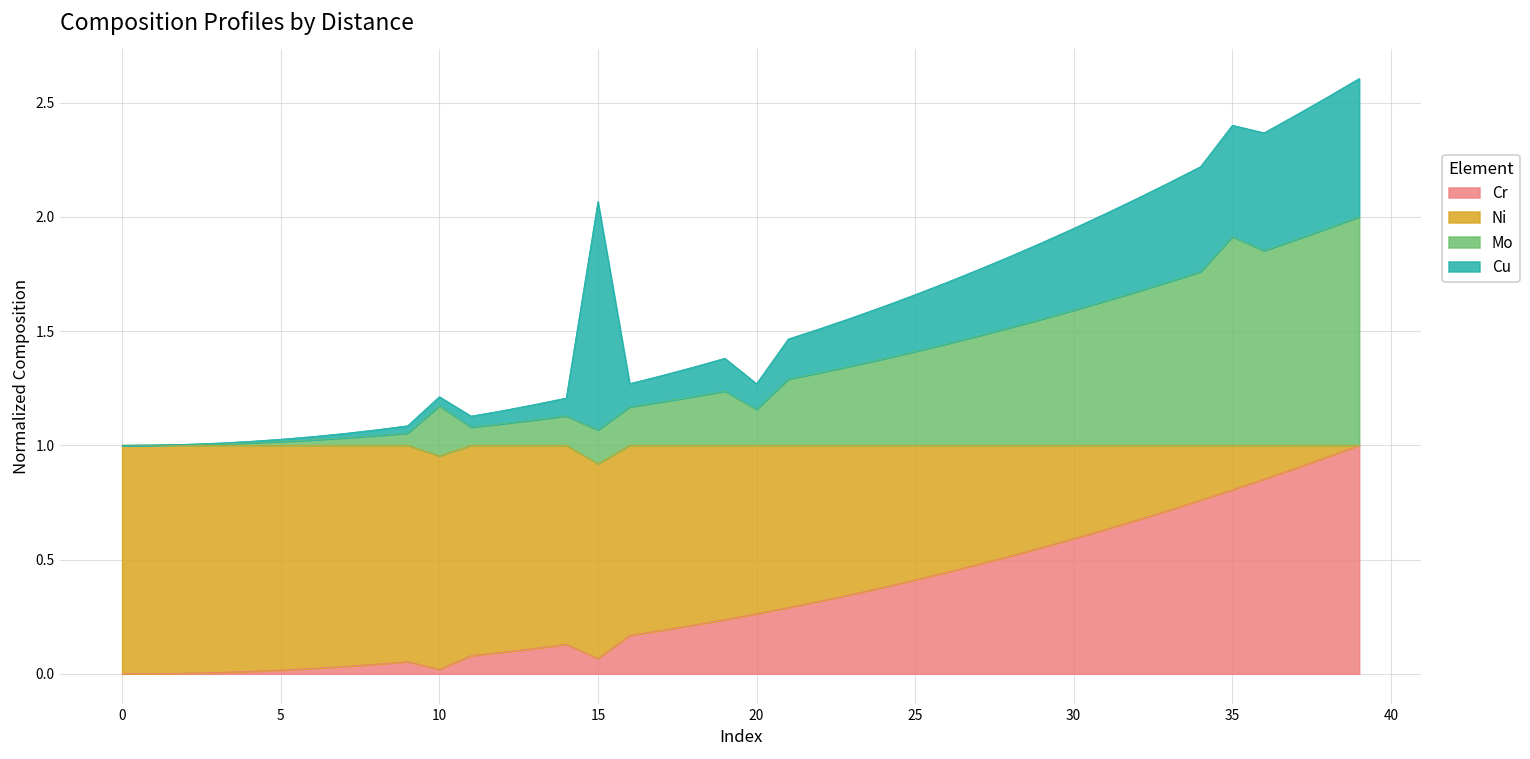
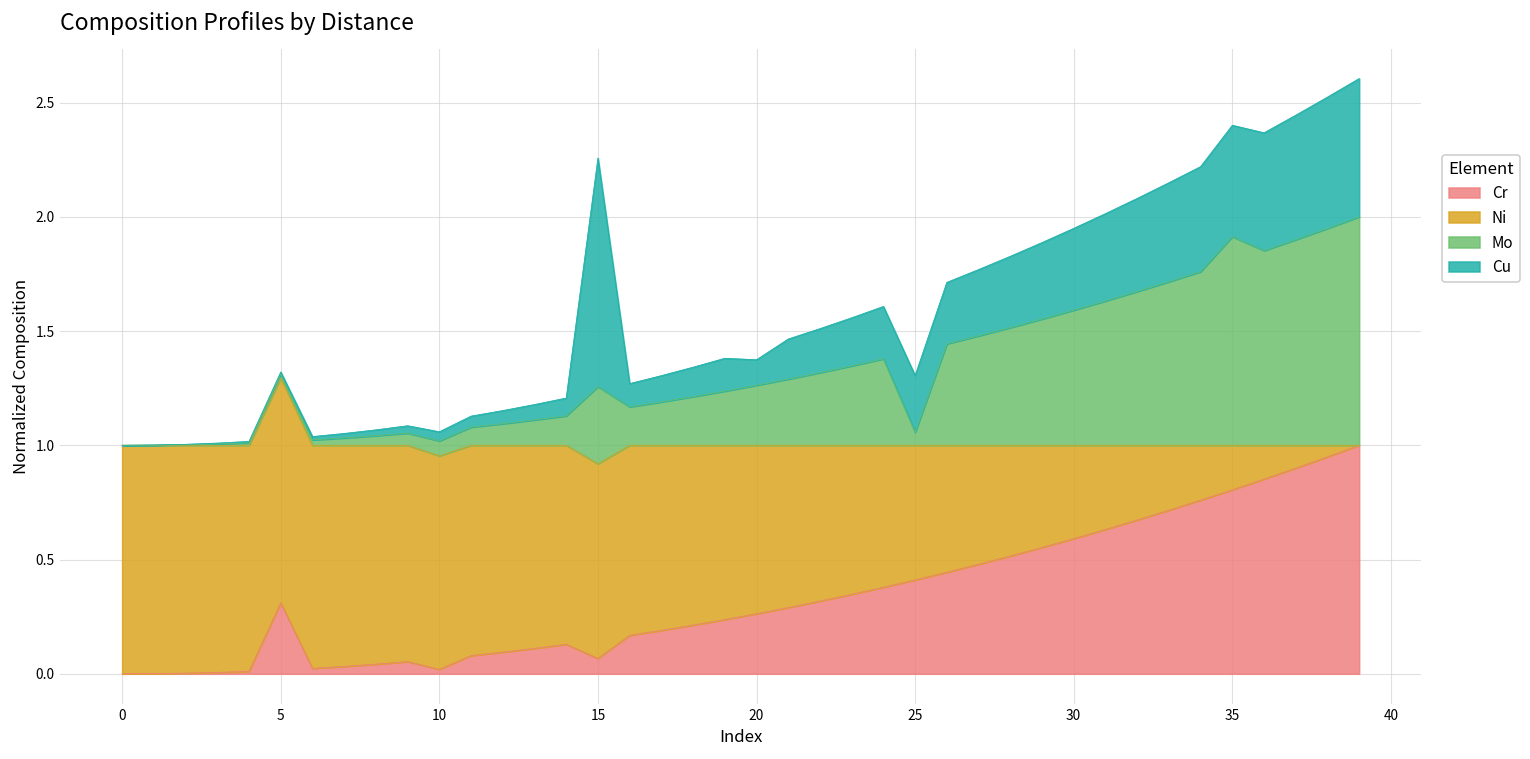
  {
    "Cr": {
      "0": 0.00,
-     "5": 0.02,
+     "5": 0.31,
      "10": 0.02,
      "15": 0.07,
      "20": 0.26,
      "25": 0.41,
      "30": 0.59,
      "35": 0.81
    },
    "Ni": {
      "5": 0.98,
      "10": 0.93,
      "15": 0.85,
      "20": 0.74,
      "25": 0.59,
      "30": 0.41,
      "35": 0.19
    },
    "Mo": {
-     "10": 0.22,
-     "15": 0.15,
-     "20": 0.16,
-     "25": 0.41,
+     "10": 0.07,
+     "15": 0.34,
+     "20": 0.26,
+     "25": 0.06,
      "30": 0.59,
      "35": 0.91
    },
    "Cu": {
      "10": 0.04,
      "15": 1.00,
      "20": 0.11,
      "25": 0.25,
      "30": 0.36,
      "35": 0.49
    }
  }
